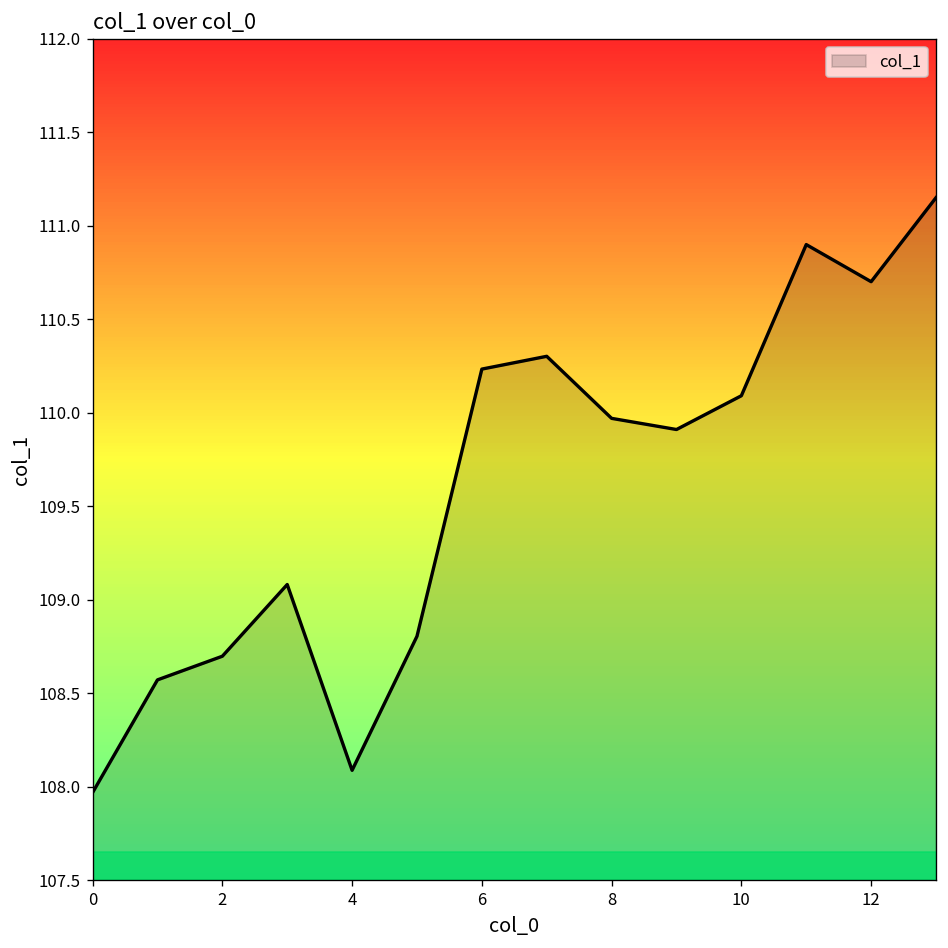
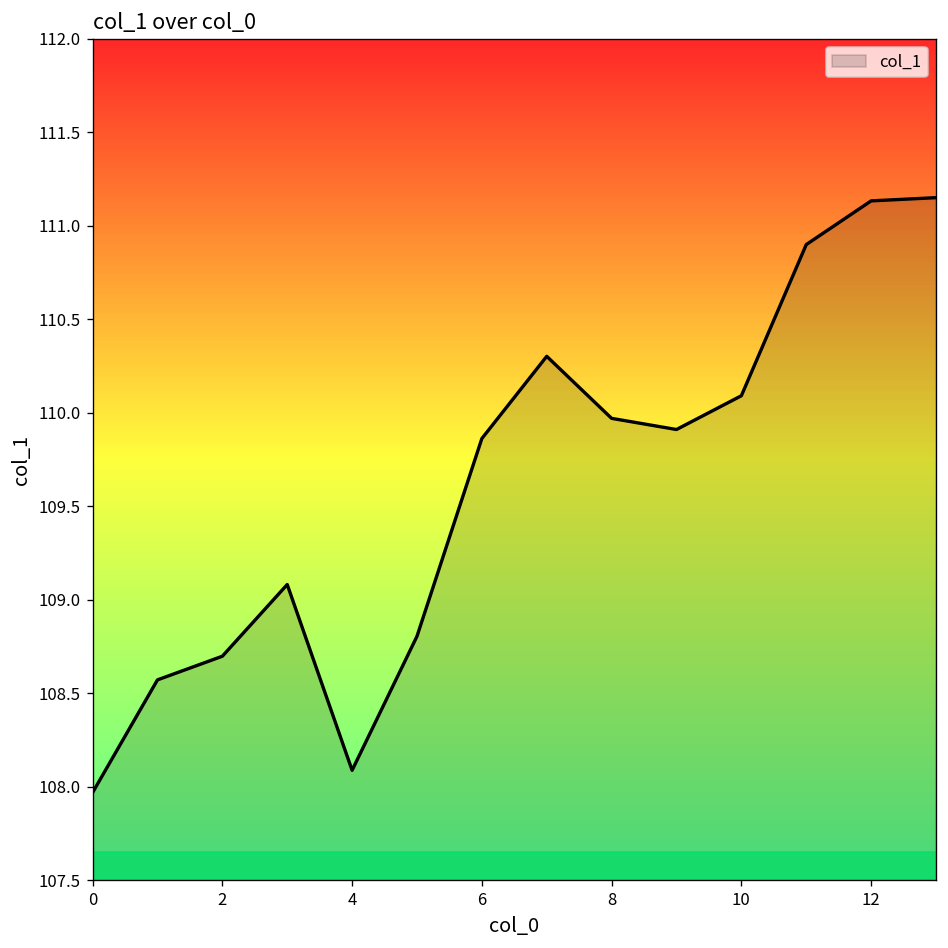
  {
    "0": 107.97,
    "2": 108.70,
    "4": 108.09,
-   "6": 110.23,
+   "6": 109.86,
    "8": 109.97,
    "10": 110.09,
-   "12": 110.70
+   "12": 111.13
  }
